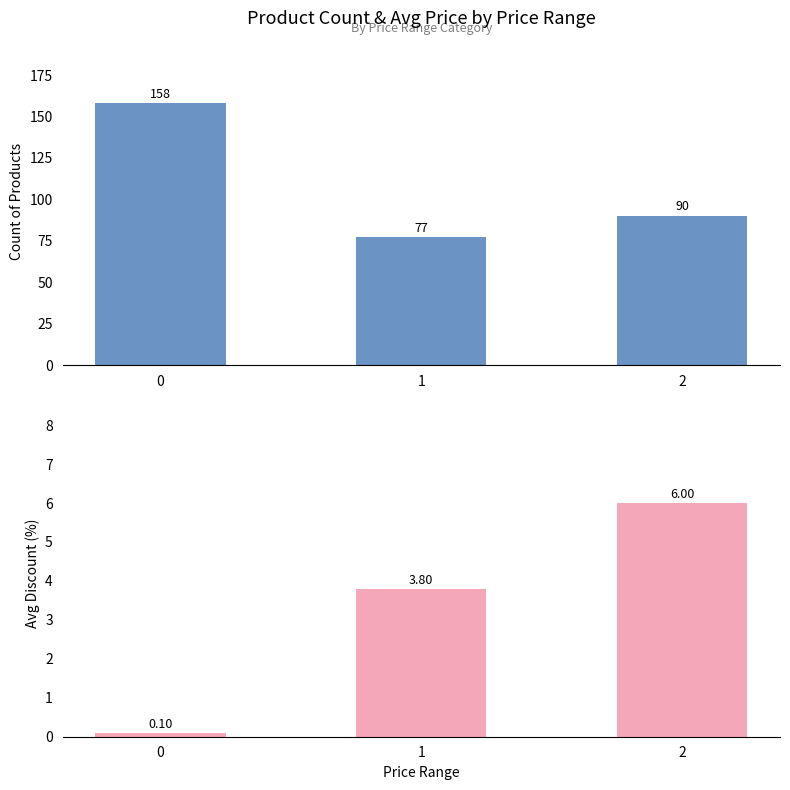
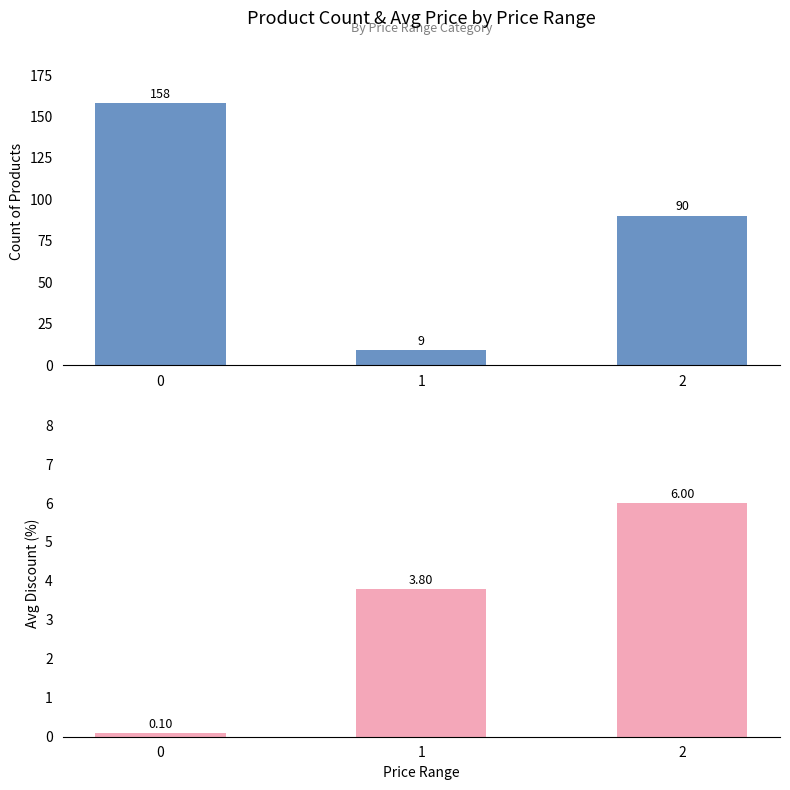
  {
    "Product Count & Avg Price by Price Range": {
      "0": 158,
-     "1": 77,
+     "1": 9,
      "2": 90
    }
  }
